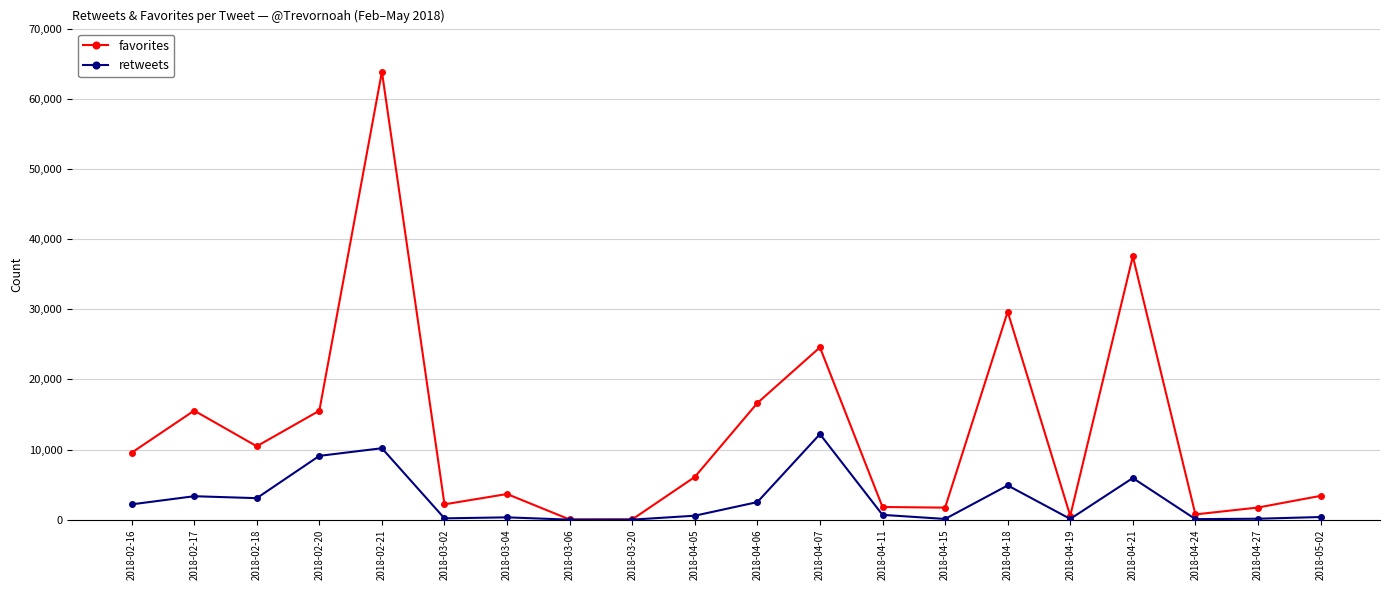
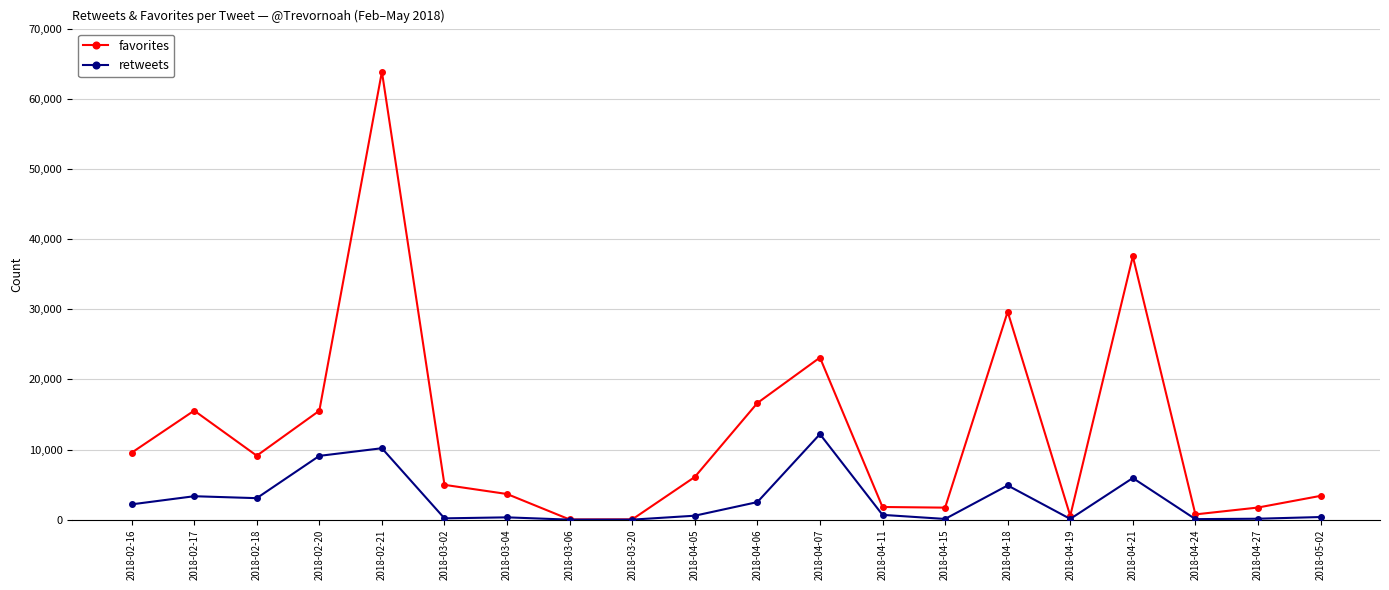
  {
    "favorites": {
      "2018-02-16": "10,000",
      "2018-02-17": "16,000",
-     "2018-02-18": "10,000",
+     "2018-02-18": "9,000",
      "2018-02-20": "16,000",
      "2018-02-21": "64,000",
-     "2018-03-02": "2,000",
+     "2018-03-02": "5,000",
      "2018-03-04": "4,000",
      "2018-04-05": "6,000",
      "2018-04-06": "17,000",
-     "2018-04-07": "25,000",
+     "2018-04-07": "23,000",
      "2018-04-11": "2,000",
      "2018-04-15": "2,000",
      "2018-04-18": "30,000",
      "2018-04-19": "1,000",
      "2018-04-21": "38,000",
      "2018-04-24": "1,000",
      "2018-04-27": "2,000",
      "2018-05-02": "3,000"
    },
    "retweets": {
      "2018-02-16": "2,000",
      "2018-02-17": "3,000",
      "2018-02-18": "3,000",
      "2018-02-20": "9,000",
      "2018-02-21": "10,000",
      "2018-03-02": "0",
      "2018-03-04": "0",
      "2018-04-05": "1,000",
      "2018-04-06": "3,000",
      "2018-04-07": "12,000",
      "2018-04-11": "1,000",
      "2018-04-15": "0",
      "2018-04-18": "5,000",
      "2018-04-19": "0",
      "2018-04-21": "6,000",
      "2018-04-24": "0",
      "2018-04-27": "0",
      "2018-05-02": "0"
    }
  }
